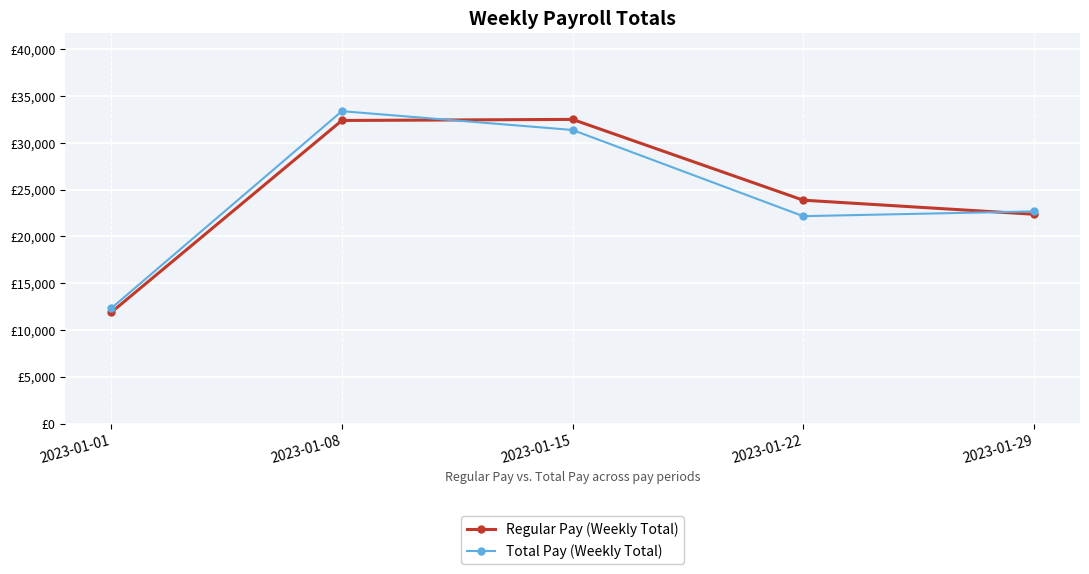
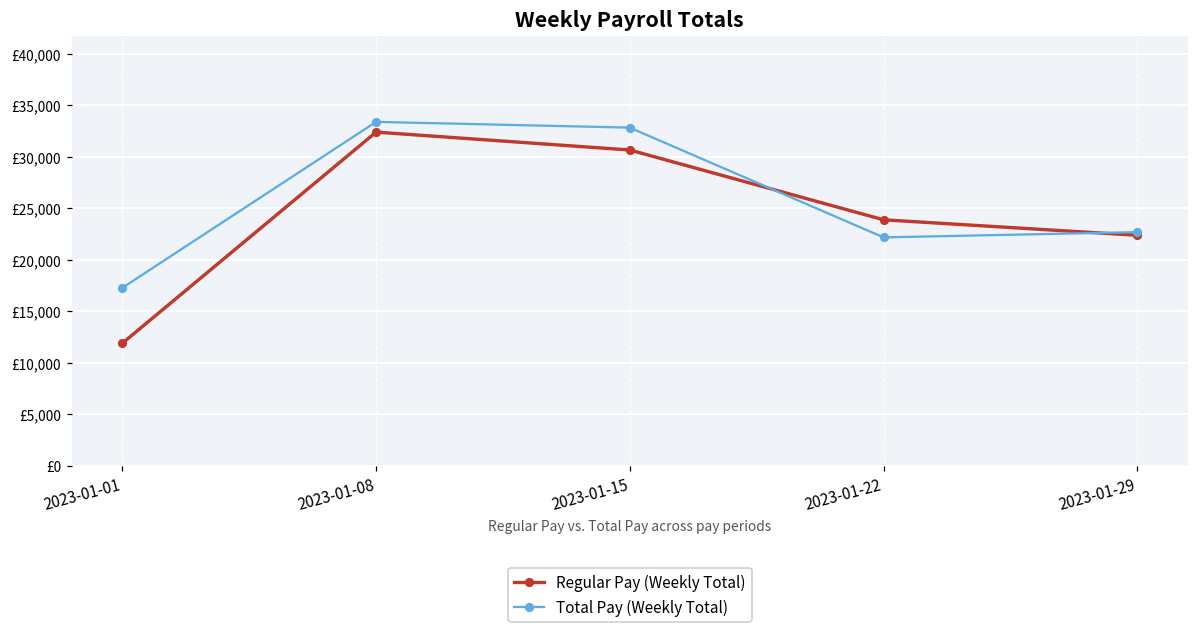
  {
    "Regular Pay (Weekly Total)": {
      "2023-01-01": "£12,000",
      "2023-01-08": "£32,000",
-     "2023-01-15": "£33,000",
+     "2023-01-15": "£31,000",
      "2023-01-22": "£24,000",
      "2023-01-29": "£22,000"
    },
    "Total Pay (Weekly Total)": {
-     "2023-01-01": "£12,000",
+     "2023-01-01": "£17,000",
      "2023-01-08": "£33,000",
-     "2023-01-15": "£31,000",
+     "2023-01-15": "£33,000",
      "2023-01-22": "£22,000",
      "2023-01-29": "£23,000"
    }
  }
